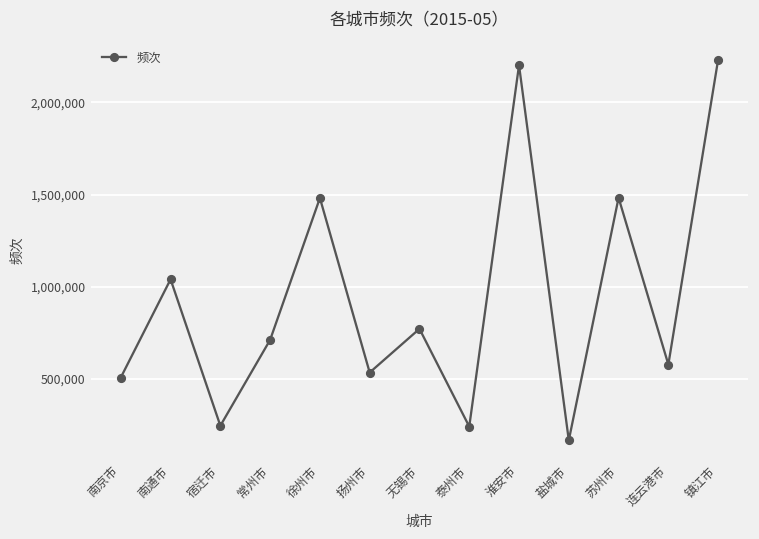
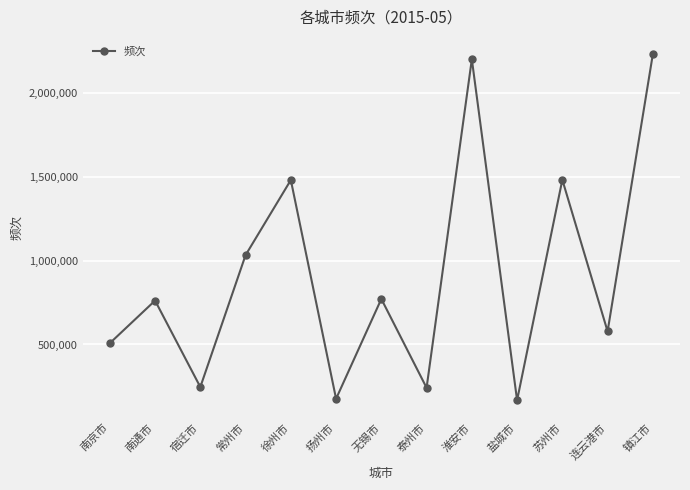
  {
    "南京市": "510,000",
-   "南通市": "1,040,000",
+   "南通市": "760,000",
    "宿迁市": "250,000",
-   "常州市": "710,000",
+   "常州市": "1,030,000",
    "徐州市": "1,480,000",
-   "扬州市": "530,000",
+   "扬州市": "180,000",
    "无锡市": "770,000",
    "泰州市": "240,000",
    "淮安市": "2,200,000",
    "盐城市": "170,000",
    "苏州市": "1,480,000",
    "连云港市": "580,000",
    "镇江市": "2,230,000"
  }
